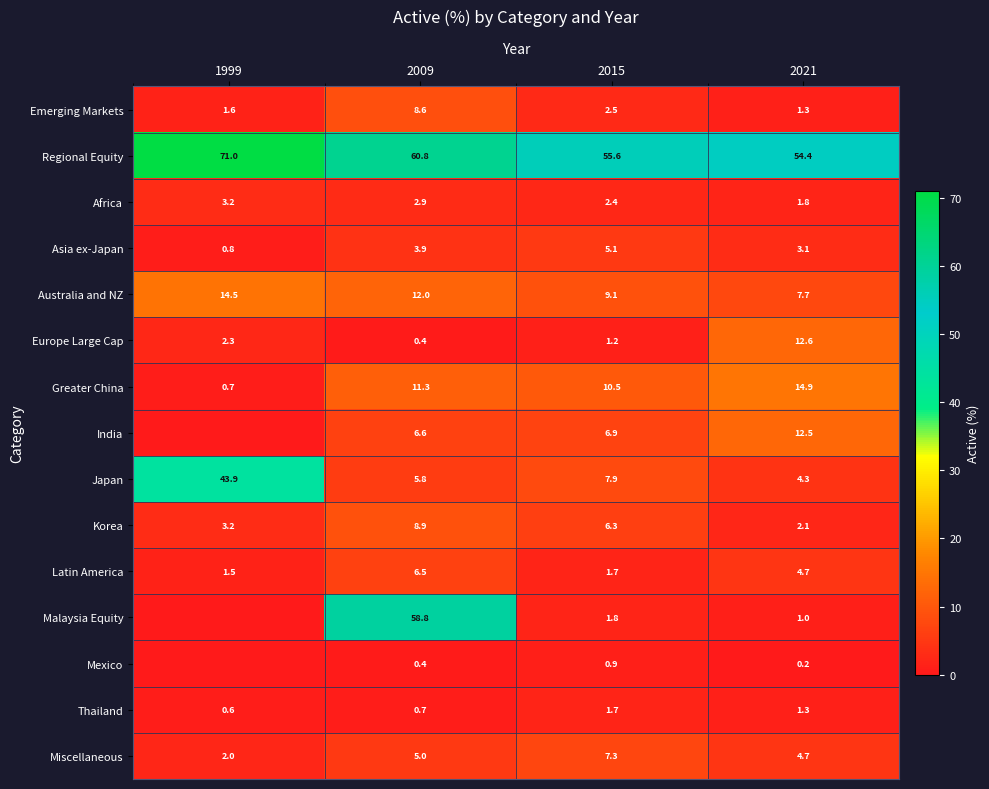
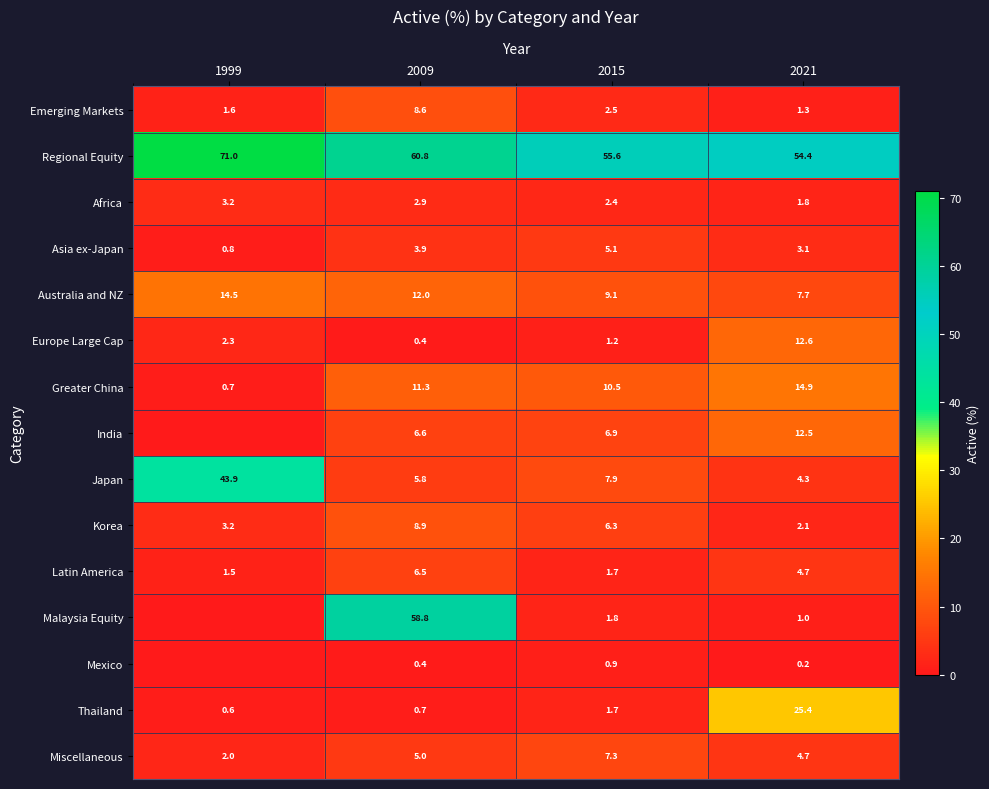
  {
    "Emerging Markets": {
      "1999": 1.6,
      "2009": 8.6,
      "2015": 2.5,
      "2021": 1.3
    },
    "Regional Equity": {
      "1999": 71.0,
      "2009": 60.8,
      "2015": 55.6,
      "2021": 54.4
    },
    "Africa": {
      "1999": 3.2,
      "2009": 2.9,
      "2015": 2.4,
      "2021": 1.8
    },
    "Asia ex-Japan": {
      "1999": 0.8,
      "2009": 3.9,
      "2015": 5.1,
      "2021": 3.1
    },
    "Australia and NZ": {
      "1999": 14.5,
      "2009": 12.0,
      "2015": 9.1,
      "2021": 7.7
    },
    "Europe Large Cap": {
      "1999": 2.3,
      "2009": 0.4,
      "2015": 1.2,
      "2021": 12.6
    },
    "Greater China": {
      "1999": 0.7,
      "2009": 11.3,
      "2015": 10.5,
      "2021": 14.9
    },
    "India": {
      "2009": 6.6,
      "2015": 6.9,
      "2021": 12.5
    },
    "Japan": {
      "1999": 43.9,
      "2009": 5.8,
      "2015": 7.9,
      "2021": 4.3
    },
    "Korea": {
      "1999": 3.2,
      "2009": 8.9,
      "2015": 6.3,
      "2021": 2.1
    },
    "Latin America": {
      "1999": 1.5,
      "2009": 6.5,
      "2015": 1.7,
      "2021": 4.7
    },
    "Malaysia Equity": {
      "2009": 58.8,
      "2015": 1.8,
      "2021": 1.0
    },
    "Mexico": {
      "2009": 0.4,
      "2015": 0.9,
      "2021": 0.2
    },
    "Thailand": {
      "1999": 0.6,
      "2009": 0.7,
      "2015": 1.7,
-     "2021": 1.3
+     "2021": 25.4
    },
    "Miscellaneous": {
      "1999": 2.0,
      "2009": 5.0,
      "2015": 7.3,
      "2021": 4.7
    }
  }
